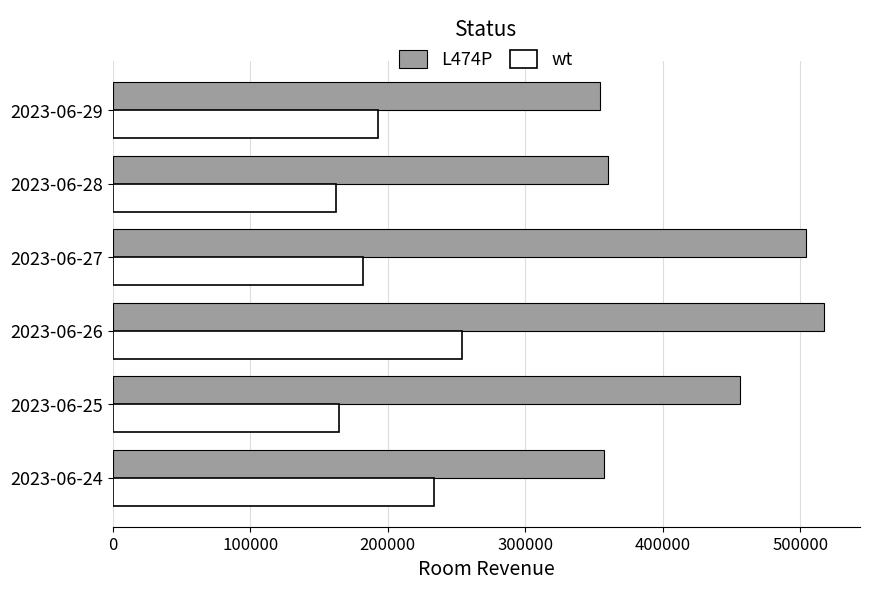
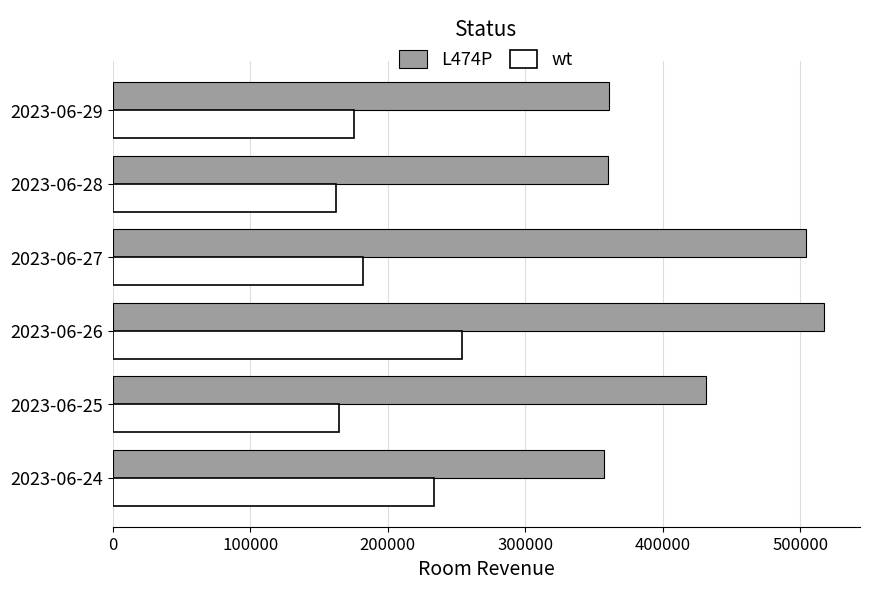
  {
    "L474P": {
-     "2023-06-29": 354000,
+     "2023-06-29": 361000,
      "2023-06-28": 360000,
      "2023-06-27": 504000,
      "2023-06-26": 517000,
-     "2023-06-25": 456000,
+     "2023-06-25": 431000,
      "2023-06-24": 357000
    },
    "wt": {
-     "2023-06-29": 193000,
+     "2023-06-29": 175000,
      "2023-06-28": 162000,
      "2023-06-27": 182000,
      "2023-06-26": 254000,
      "2023-06-25": 164000,
      "2023-06-24": 233000
    }
  }
